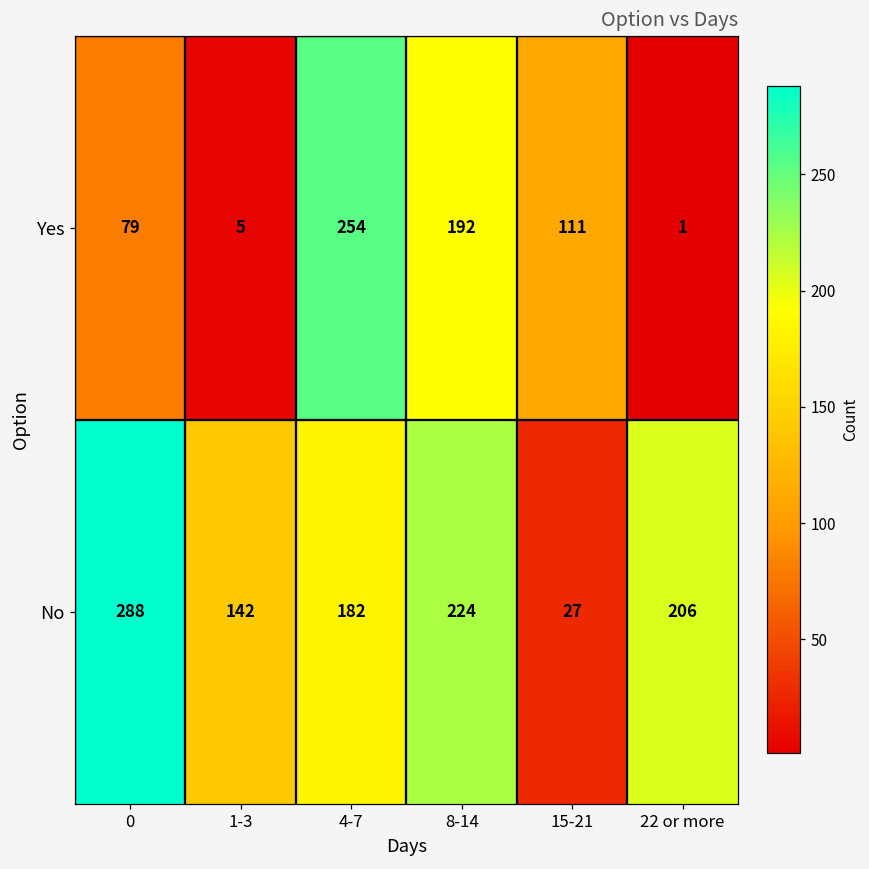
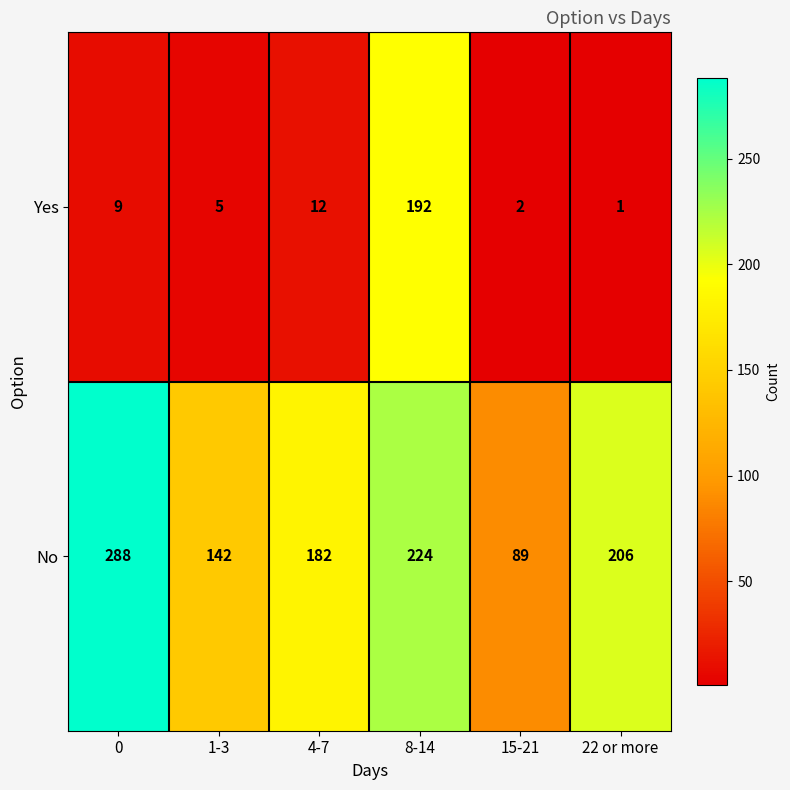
  {
    "Yes": {
-     "0": 79,
+     "0": 9,
      "1-3": 5,
-     "4-7": 254,
+     "4-7": 12,
      "8-14": 192,
-     "15-21": 111,
+     "15-21": 2,
      "22 or more": 1
    },
    "No": {
      "0": 288,
      "1-3": 142,
      "4-7": 182,
      "8-14": 224,
-     "15-21": 27,
+     "15-21": 89,
      "22 or more": 206
    }
  }
